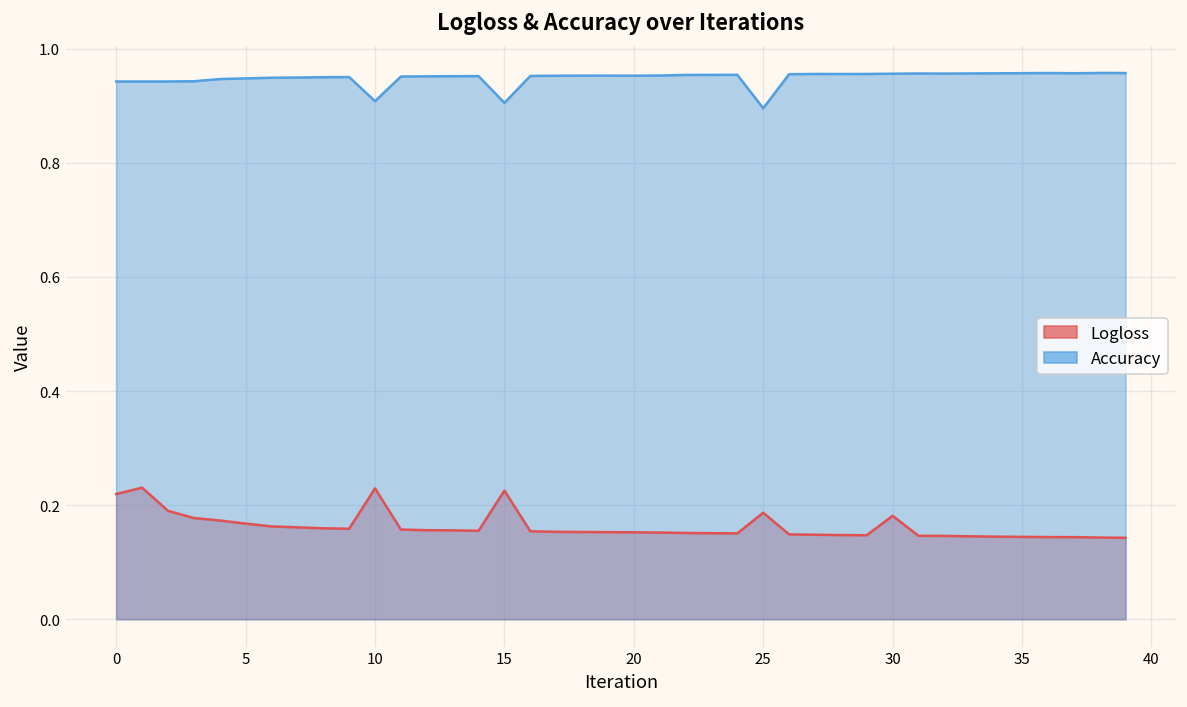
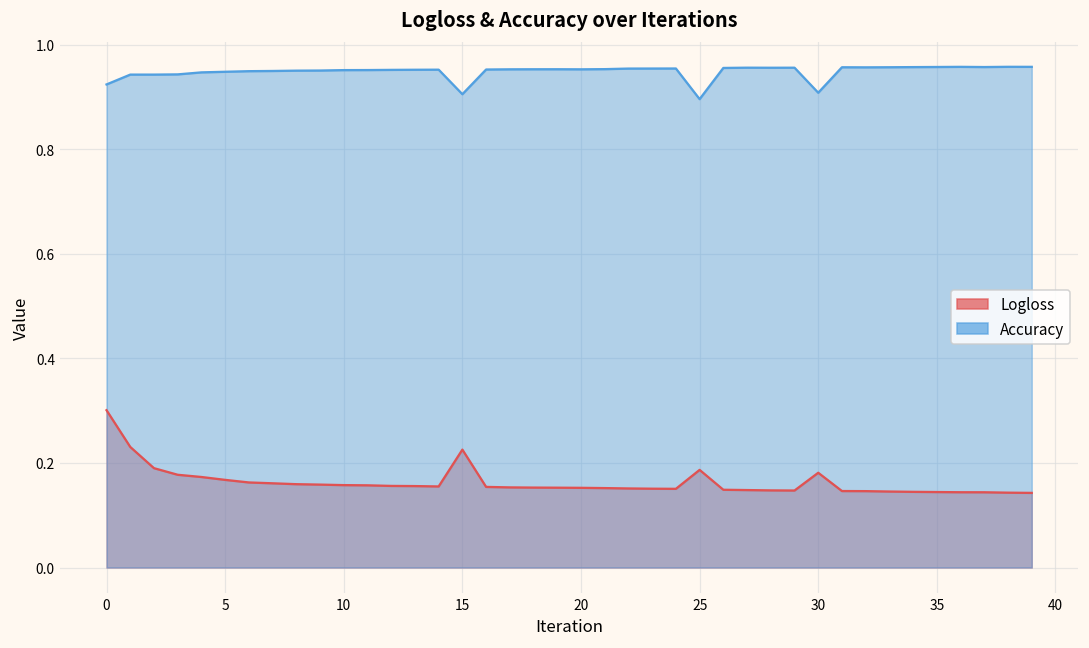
  {
    "Logloss": {
-     "0": 0.22,
+     "0": 0.30,
      "5": 0.17,
-     "10": 0.23,
+     "10": 0.16,
      "15": 0.23,
      "20": 0.15,
      "25": 0.19,
      "30": 0.18,
      "35": 0.14
    },
    "Accuracy": {
-     "0": 0.94,
+     "0": 0.92,
      "5": 0.95,
-     "10": 0.91,
+     "10": 0.95,
      "15": 0.91,
      "20": 0.95,
      "25": 0.90,
-     "30": 0.96,
+     "30": 0.91,
      "35": 0.96
    }
  }
